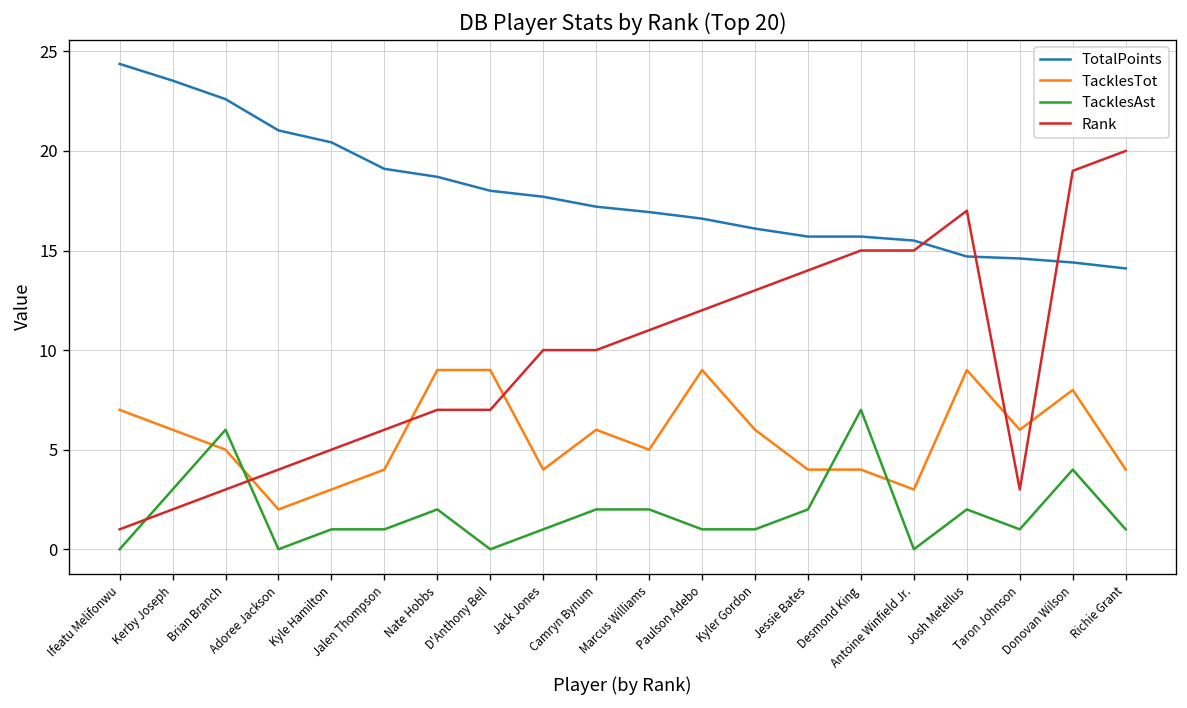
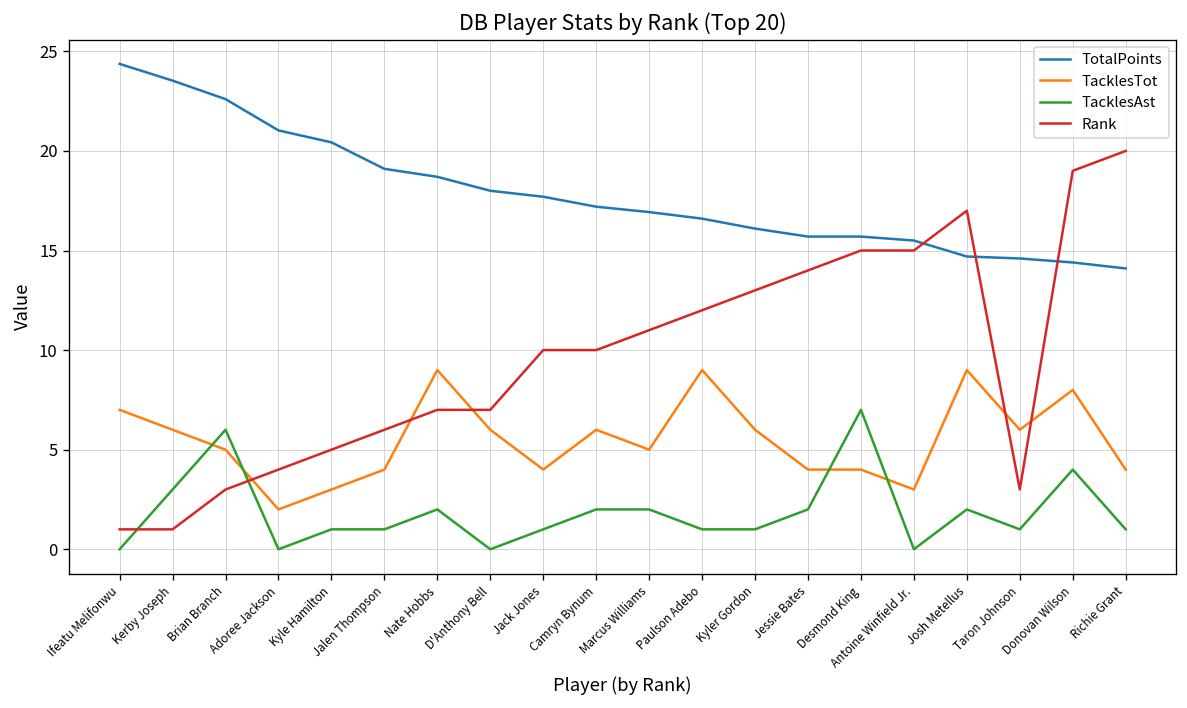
  {
    "TotalPoints": {
      "Ifeatu Melifonwu": 24.4,
      "Kerby Joseph": 23.5,
      "Brian Branch": 22.6,
      "Adoree Jackson": 21,
      "Kyle Hamilton": 20.4,
      "Jalen Thompson": 19,
      "Nate Hobbs": 18.7,
      "D'Anthony Bell": 18,
      "Jack Jones": 17.7,
      "Camryn Bynum": 17.2,
      "Marcus Williams": 17,
      "Paulson Adebo": 16.6,
      "Kyler Gordon": 16,
      "Jessie Bates": 15.7,
      "Desmond King": 15.7,
      "Antoine Winfield Jr.": 15.5,
      "Josh Metellus": 14.7,
      "Taron Johnson": 14.6,
      "Donovan Wilson": 14.4,
      "Richie Grant": 14
    },
    "TacklesTot": {
      "Ifeatu Melifonwu": 7,
      "Kerby Joseph": 6,
      "Brian Branch": 5,
      "Adoree Jackson": 2,
      "Kyle Hamilton": 3,
      "Jalen Thompson": 4,
      "Nate Hobbs": 9,
-     "D'Anthony Bell": 9,
+     "D'Anthony Bell": 6,
      "Jack Jones": 4,
      "Camryn Bynum": 6,
      "Marcus Williams": 5,
      "Paulson Adebo": 9,
      "Kyler Gordon": 6,
      "Jessie Bates": 4,
      "Desmond King": 4,
      "Antoine Winfield Jr.": 3,
      "Josh Metellus": 9,
      "Taron Johnson": 6,
      "Donovan Wilson": 8,
      "Richie Grant": 4
    },
    "TacklesAst": {
      "Ifeatu Melifonwu": 0,
      "Kerby Joseph": 3,
      "Brian Branch": 6,
      "Adoree Jackson": 0,
      "Kyle Hamilton": 1,
      "Jalen Thompson": 1,
      "Nate Hobbs": 2,
      "D'Anthony Bell": 0,
      "Jack Jones": 1,
      "Camryn Bynum": 2,
      "Marcus Williams": 2,
      "Paulson Adebo": 1,
      "Kyler Gordon": 1,
      "Jessie Bates": 2,
      "Desmond King": 7,
      "Antoine Winfield Jr.": 0,
      "Josh Metellus": 2,
      "Taron Johnson": 1,
      "Donovan Wilson": 4,
      "Richie Grant": 1
    },
    "Rank": {
      "Ifeatu Melifonwu": 1,
-     "Kerby Joseph": 2,
+     "Kerby Joseph": 1,
      "Brian Branch": 3,
      "Adoree Jackson": 4,
      "Kyle Hamilton": 5,
      "Jalen Thompson": 6,
      "Nate Hobbs": 7,
      "D'Anthony Bell": 7,
      "Jack Jones": 10,
      "Camryn Bynum": 10,
      "Marcus Williams": 11,
      "Paulson Adebo": 12,
      "Kyler Gordon": 13,
      "Jessie Bates": 14,
      "Desmond King": 15,
      "Antoine Winfield Jr.": 15,
      "Josh Metellus": 17,
      "Taron Johnson": 3,
      "Donovan Wilson": 19,
      "Richie Grant": 20
    }
  }
